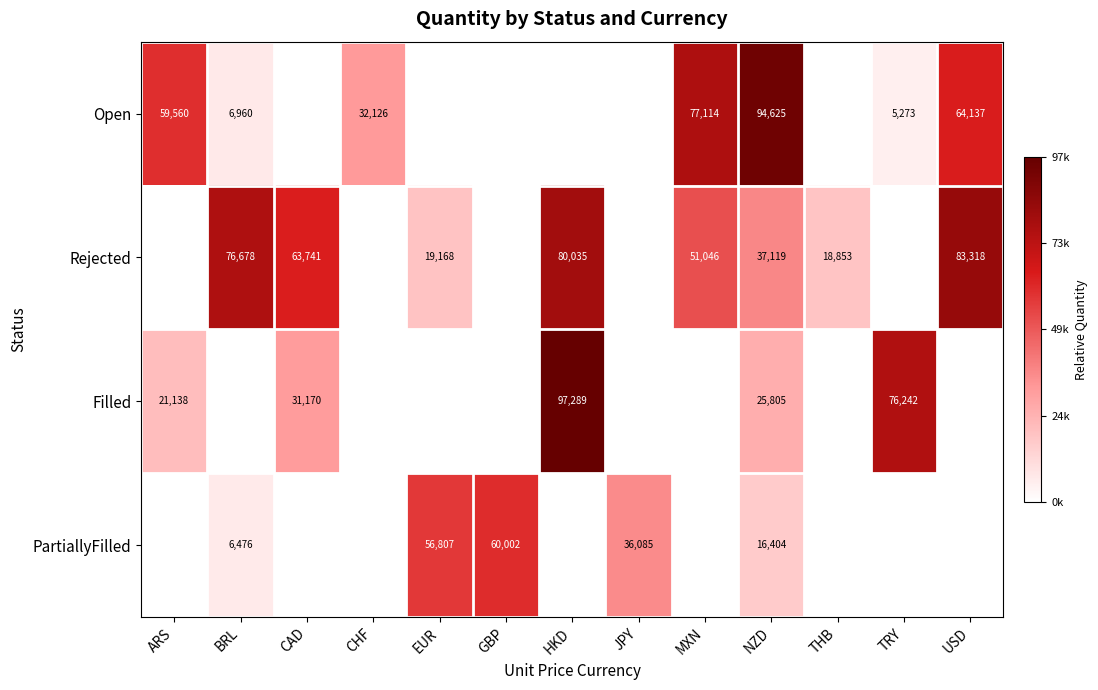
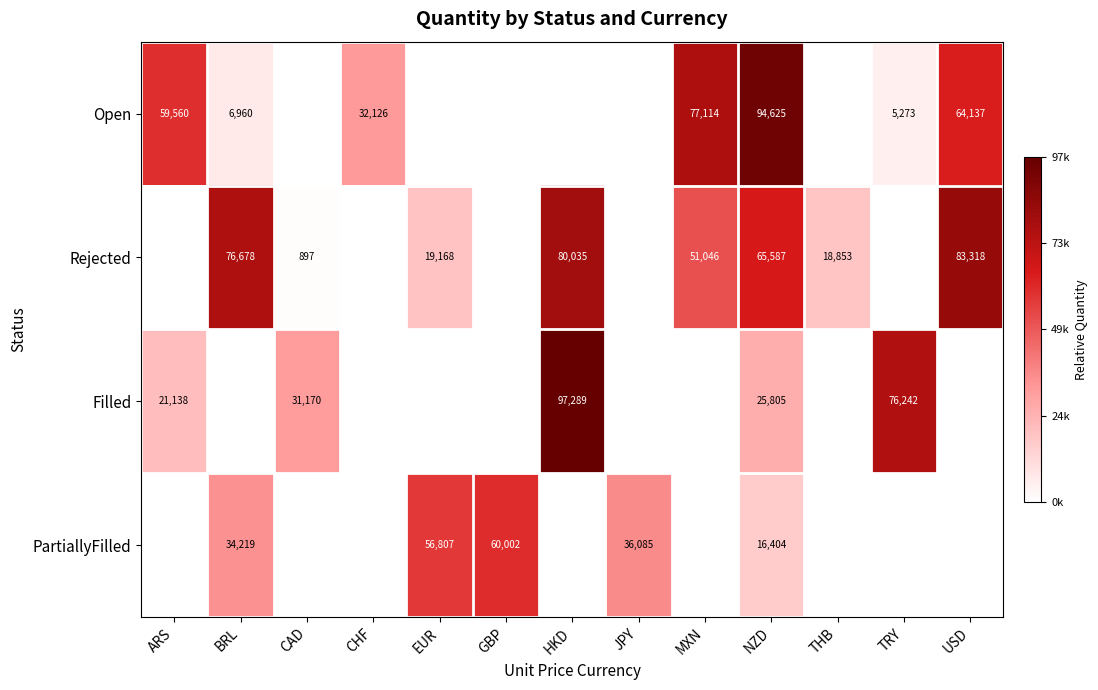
  {
    "Open": {
      "ARS": "59,560",
      "BRL": "6,960",
      "CHF": "32,126",
      "MXN": "77,114",
      "NZD": "94,625",
      "TRY": "5,273",
      "USD": "64,137"
    },
    "Rejected": {
      "BRL": "76,678",
-     "CAD": "63,741",
+     "CAD": "897",
      "EUR": "19,168",
      "HKD": "80,035",
      "MXN": "51,046",
-     "NZD": "37,119",
+     "NZD": "65,587",
      "THB": "18,853",
      "USD": "83,318"
    },
    "Filled": {
      "ARS": "21,138",
      "CAD": "31,170",
      "HKD": "97,289",
      "NZD": "25,805",
      "TRY": "76,242"
    },
    "PartiallyFilled": {
-     "BRL": "6,476",
+     "BRL": "34,219",
      "EUR": "56,807",
      "GBP": "60,002",
      "JPY": "36,085",
      "NZD": "16,404"
    }
  }
